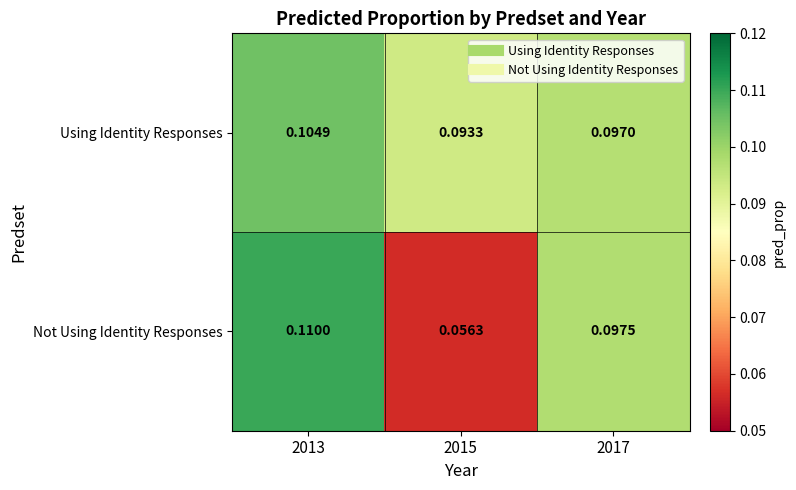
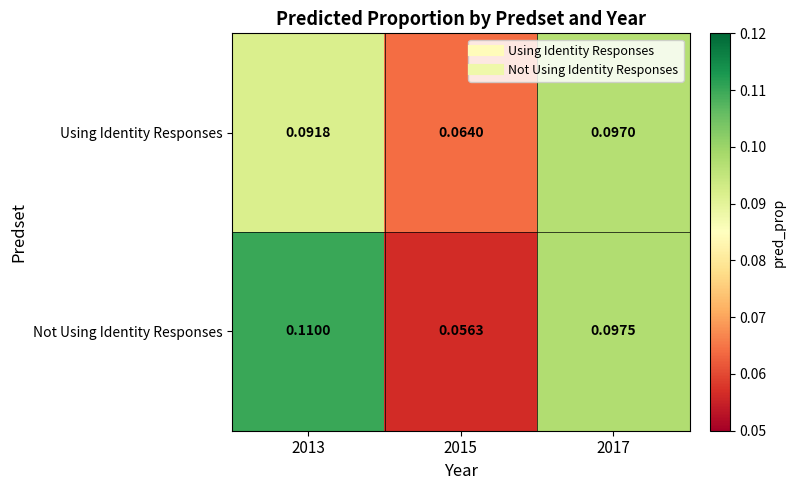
  {
    "Using Identity Responses": {
-     "2013": 0.1049,
-     "2015": 0.0933,
+     "2013": 0.0918,
+     "2015": 0.0640,
      "2017": 0.0970
    },
    "Not Using Identity Responses": {
      "2013": 0.1100,
      "2015": 0.0563,
      "2017": 0.0975
    }
  }
